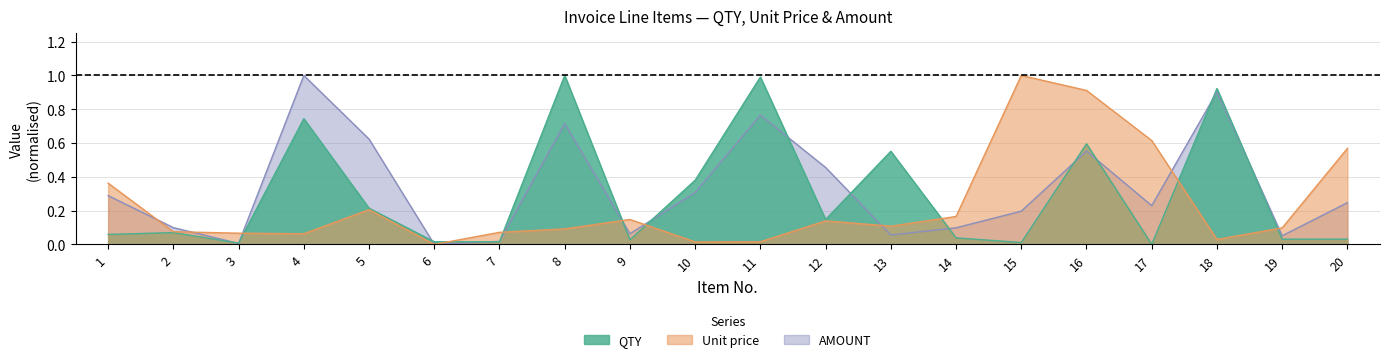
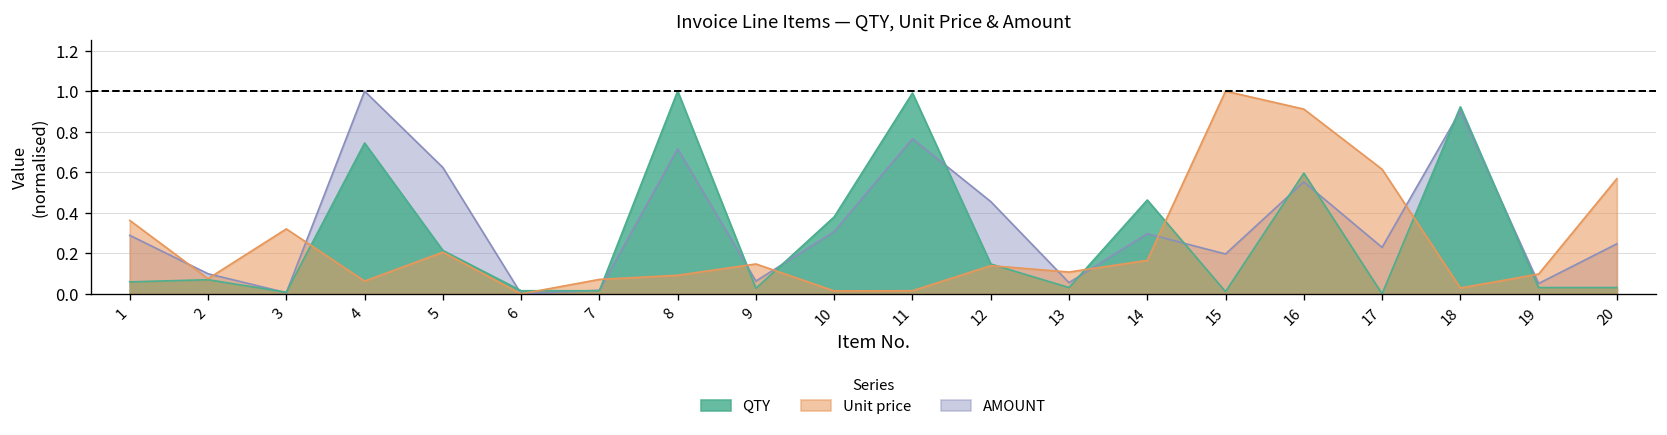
  {
    "AMOUNT": {
      "1": 0.29,
      "2": 0.10,
      "4": 1.00,
      "5": 0.62,
      "8": 0.72,
      "9": 0.06,
      "10": 0.31,
      "11": 0.77,
      "12": 0.46,
      "13": 0.06,
-     "14": 0.10,
+     "14": 0.30,
      "15": 0.20,
      "16": 0.55,
      "17": 0.23,
      "18": 0.90,
      "19": 0.05,
      "20": 0.25
    },
    "QTY": {
      "1": 0.06,
      "4": 0.74,
      "6": 0.02,
      "8": 1.00,
      "9": 0.03,
      "10": 0.38,
      "11": 0.99,
-     "13": 0.55,
-     "14": 0.04,
+     "13": 0.03,
+     "14": 0.46,
      "15": 0.01,
      "16": 0.60,
      "17": 0.00,
      "18": 0.92,
      "19": 0.03,
      "20": 0.03
    },
    "Unit price": {
      "1": 0.36,
-     "3": 0.07,
+     "3": 0.32,
      "4": 0.06,
      "7": 0.07,
      "8": 0.09,
      "9": 0.15,
      "10": 0.01,
      "11": 0.02,
      "13": 0.11,
      "14": 0.17,
      "15": 1.00,
      "16": 0.91,
      "17": 0.61,
      "18": 0.03,
      "19": 0.10,
      "20": 0.57
    }
  }
